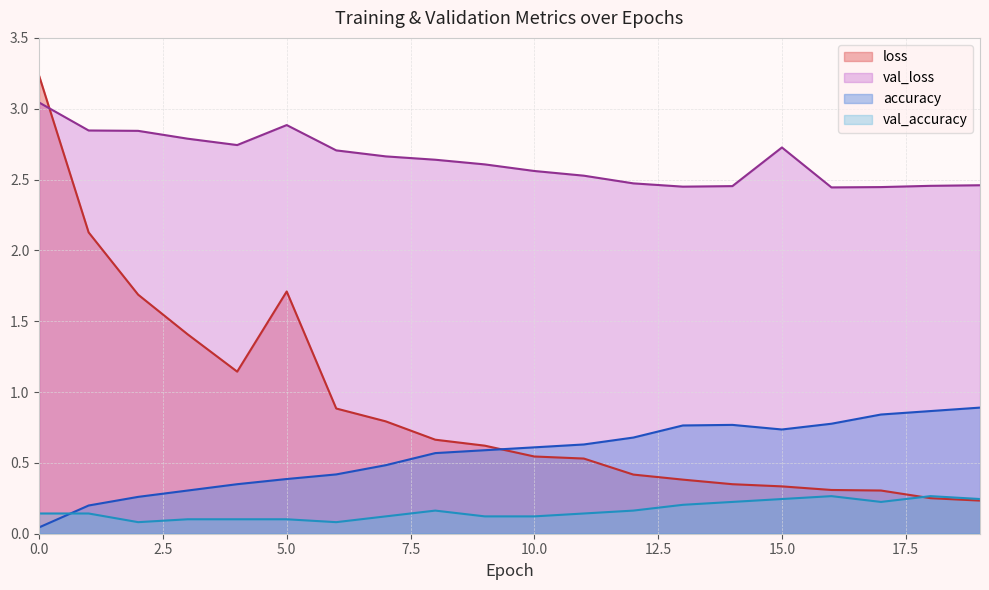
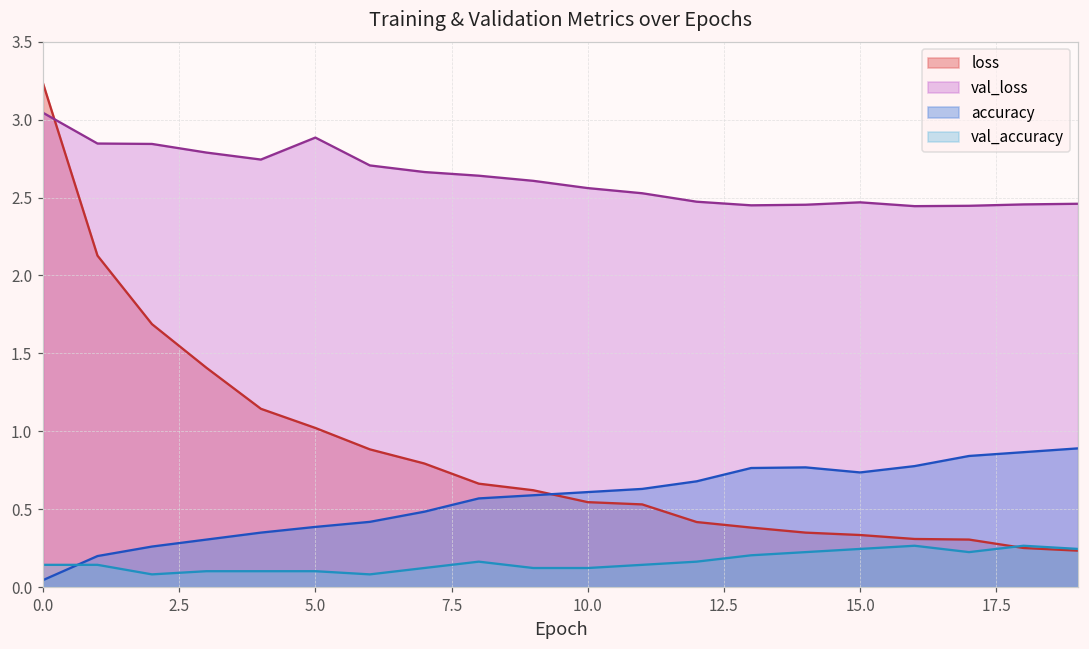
  {
    "loss": {
      "0.0": 3.23,
-     "5.0": 1.71,
+     "5.0": 1.02,
      "10.0": 0.55,
      "15.0": 0.33
    },
    "val_loss": {
      "0.0": 3.04,
      "5.0": 2.88,
      "10.0": 2.56,
-     "15.0": 2.73
+     "15.0": 2.47
    }
  }
